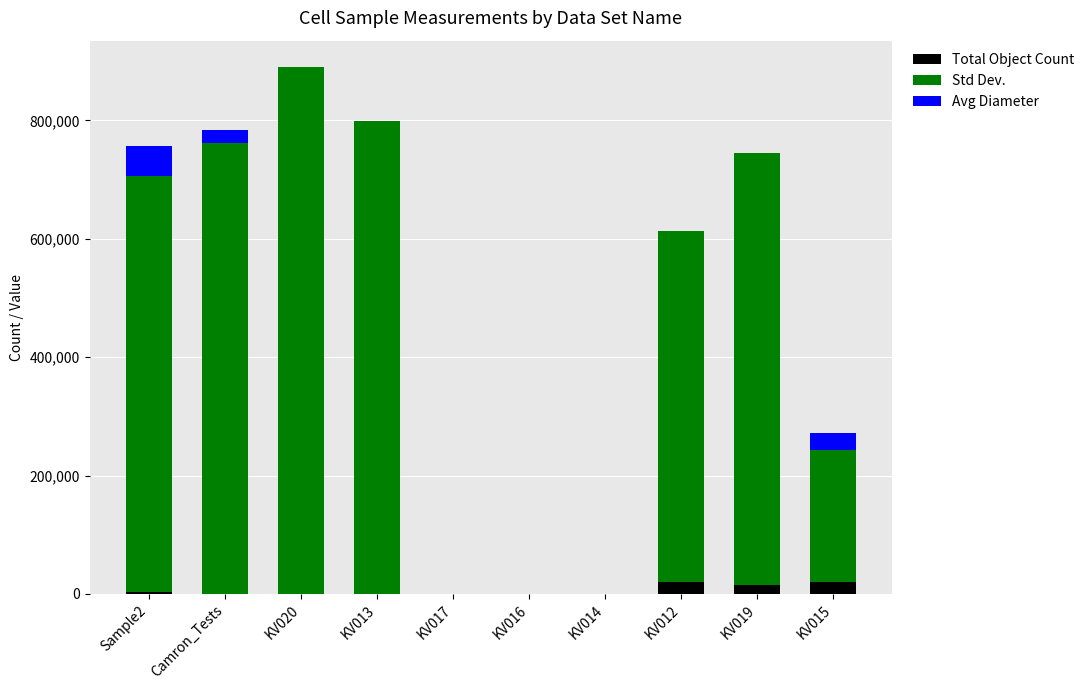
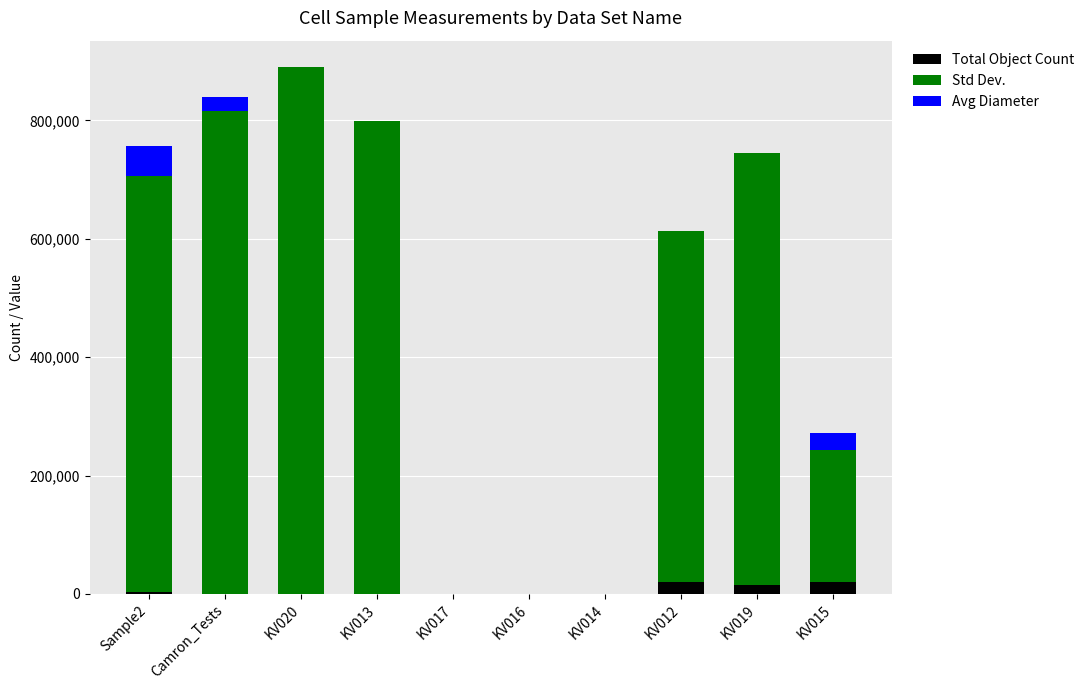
  {
    "Total Object Count": {
      "KV012": "20,000",
      "KV019": "20,000",
      "KV015": "20,000"
    },
    "Std Dev.": {
      "Sample2": "700,000",
-     "Camron_Tests": "760,000",
+     "Camron_Tests": "820,000",
      "KV020": "890,000",
      "KV013": "800,000",
      "KV012": "590,000",
      "KV019": "730,000",
      "KV015": "220,000"
    },
    "Avg Diameter": {
      "Sample2": "50,000",
      "Camron_Tests": "20,000",
      "KV015": "30,000"
    }
  }
